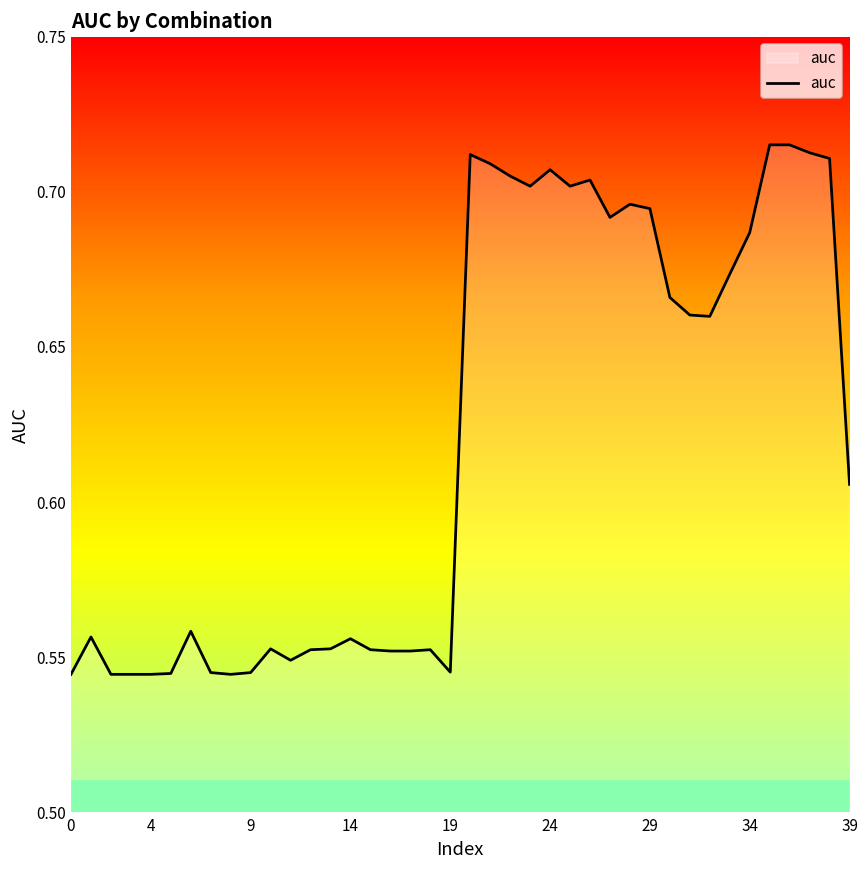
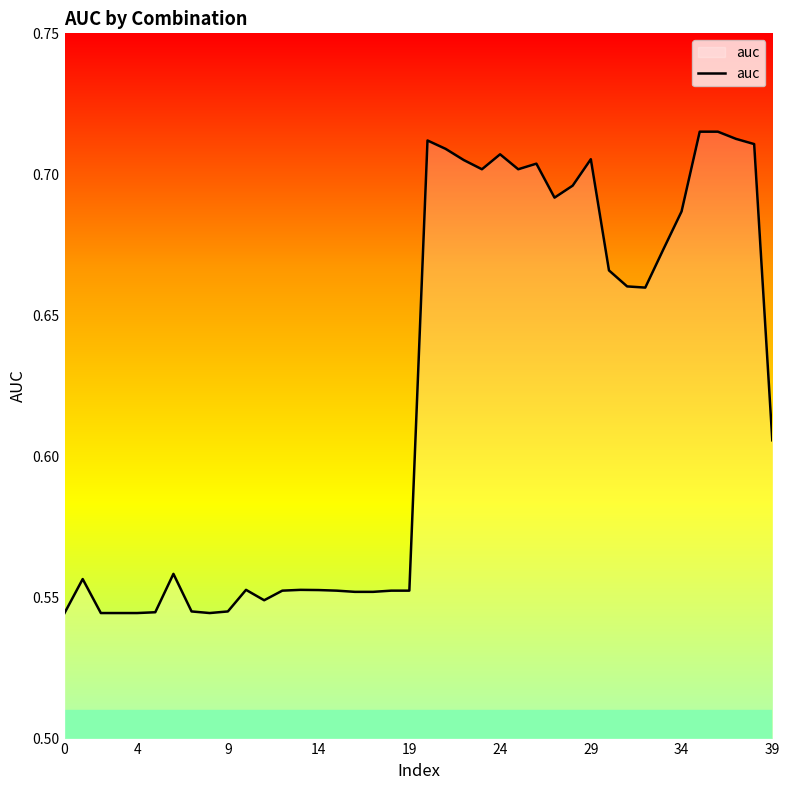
  {
    "0": 0.545,
    "4": 0.545,
    "9": 0.545,
-   "14": 0.556,
-   "19": 0.545,
+   "14": 0.553,
+   "19": 0.552,
    "24": 0.707,
-   "29": 0.695,
+   "29": 0.705,
    "34": 0.687,
    "39": 0.606
  }
